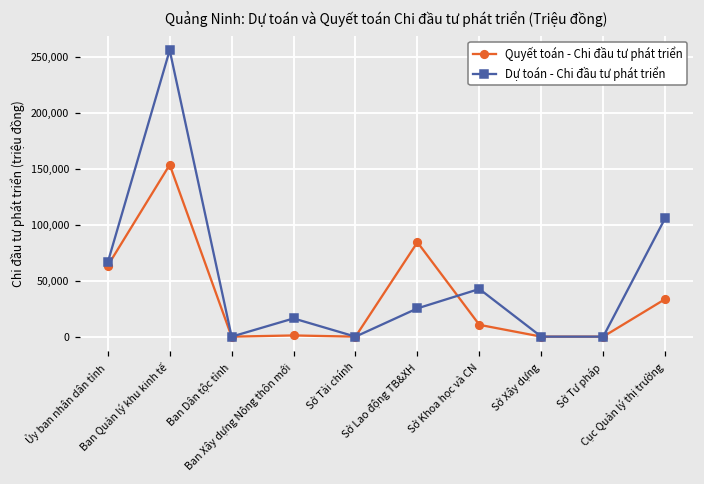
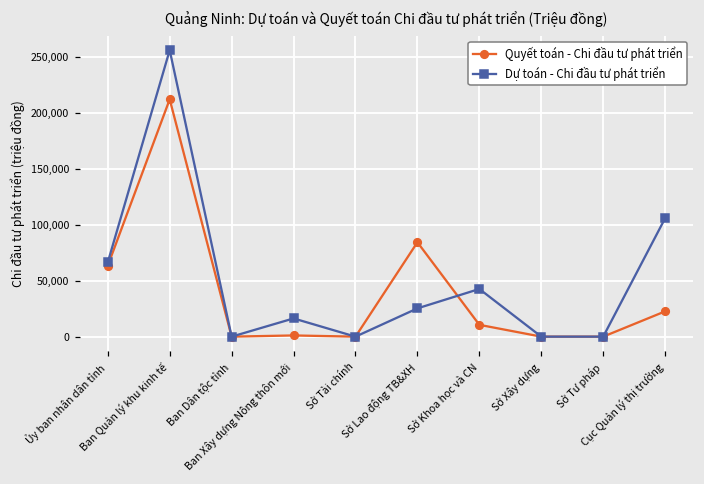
  {
    "Quyết toán - Chi đầu tư phát triển": {
      "Ủy ban nhân dân tỉnh": "63,000",
-     "Ban Quản lý khu kinh tế": "154,000",
+     "Ban Quản lý khu kinh tế": "212,000",
      "Ban Xây dựng Nông thôn mới": "1,000",
      "Sở Lao động TB&XH": "84,000",
      "Sở Khoa học và CN": "11,000",
-     "Cục Quản lý thị trường": "34,000"
+     "Cục Quản lý thị trường": "23,000"
    },
    "Dự toán - Chi đầu tư phát triển": {
      "Ủy ban nhân dân tỉnh": "66,000",
      "Ban Quản lý khu kinh tế": "256,000",
      "Ban Xây dựng Nông thôn mới": "16,000",
      "Sở Lao động TB&XH": "25,000",
      "Sở Khoa học và CN": "43,000",
      "Cục Quản lý thị trường": "106,000"
    }
  }
